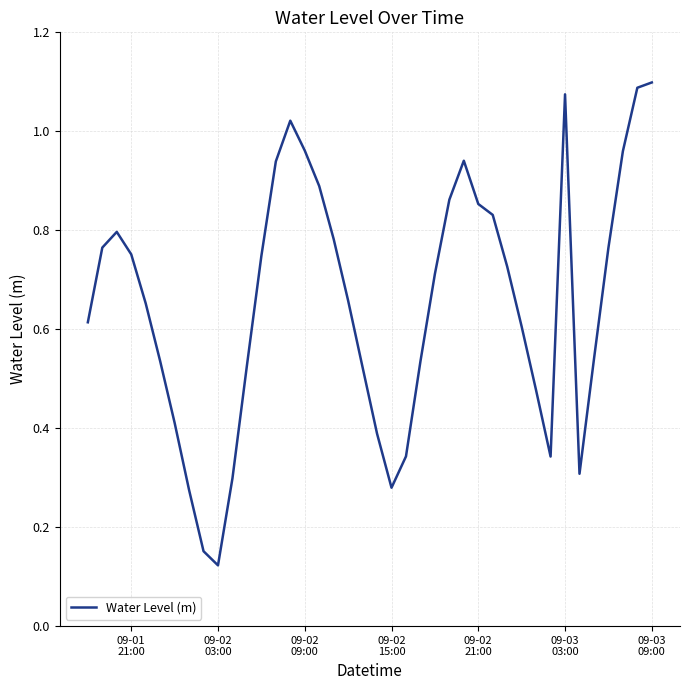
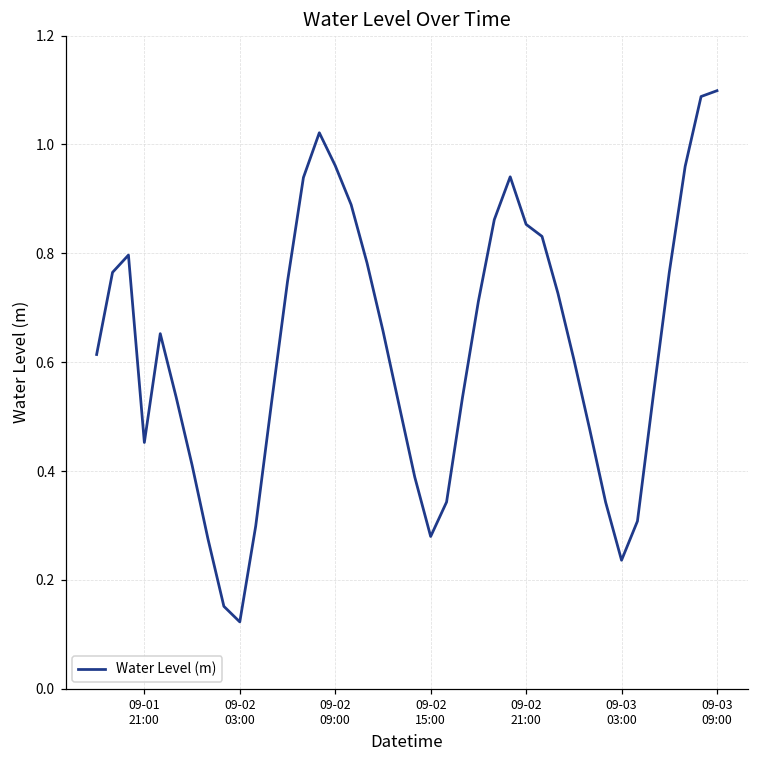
  {
-   "09-01 21:00": 0.75,
+   "09-01 21:00": 0.45,
    "09-02 03:00": 0.12,
    "09-02 09:00": 0.96,
    "09-02 15:00": 0.28,
    "09-02 21:00": 0.85,
-   "09-03 03:00": 1.07,
+   "09-03 03:00": 0.24,
    "09-03 09:00": 1.10
  }
